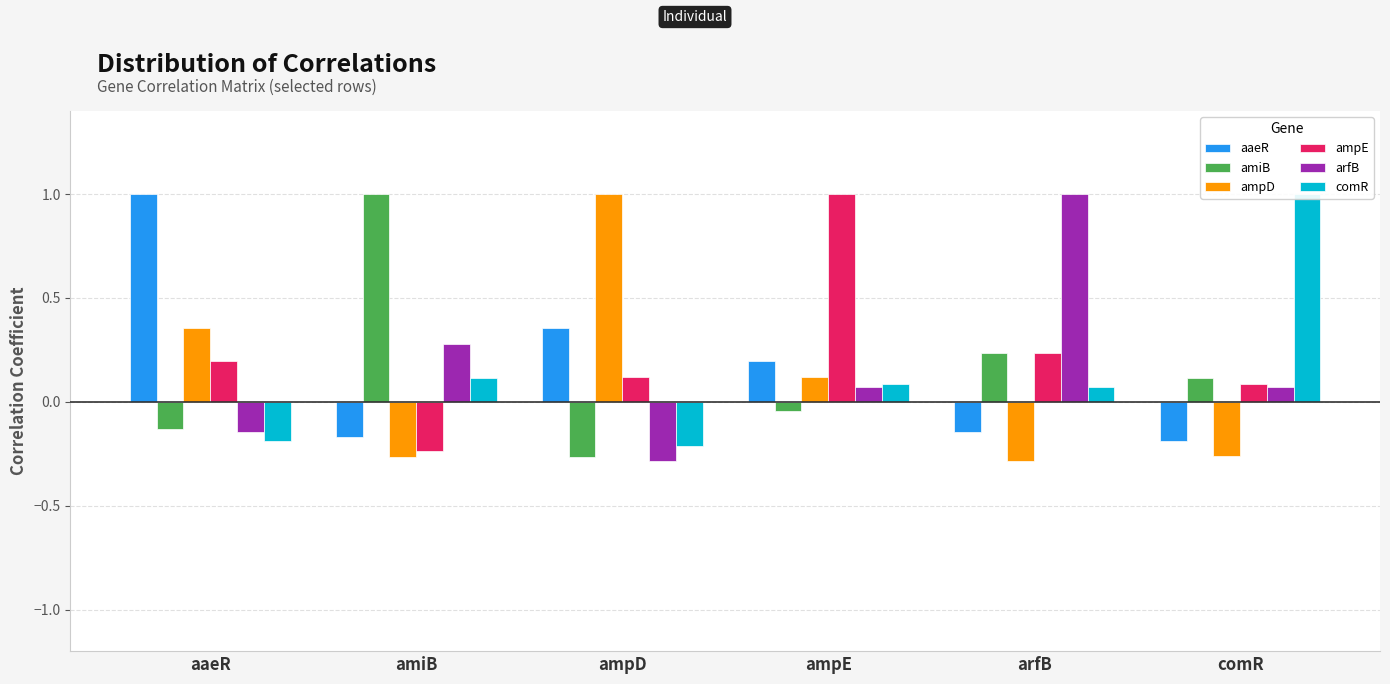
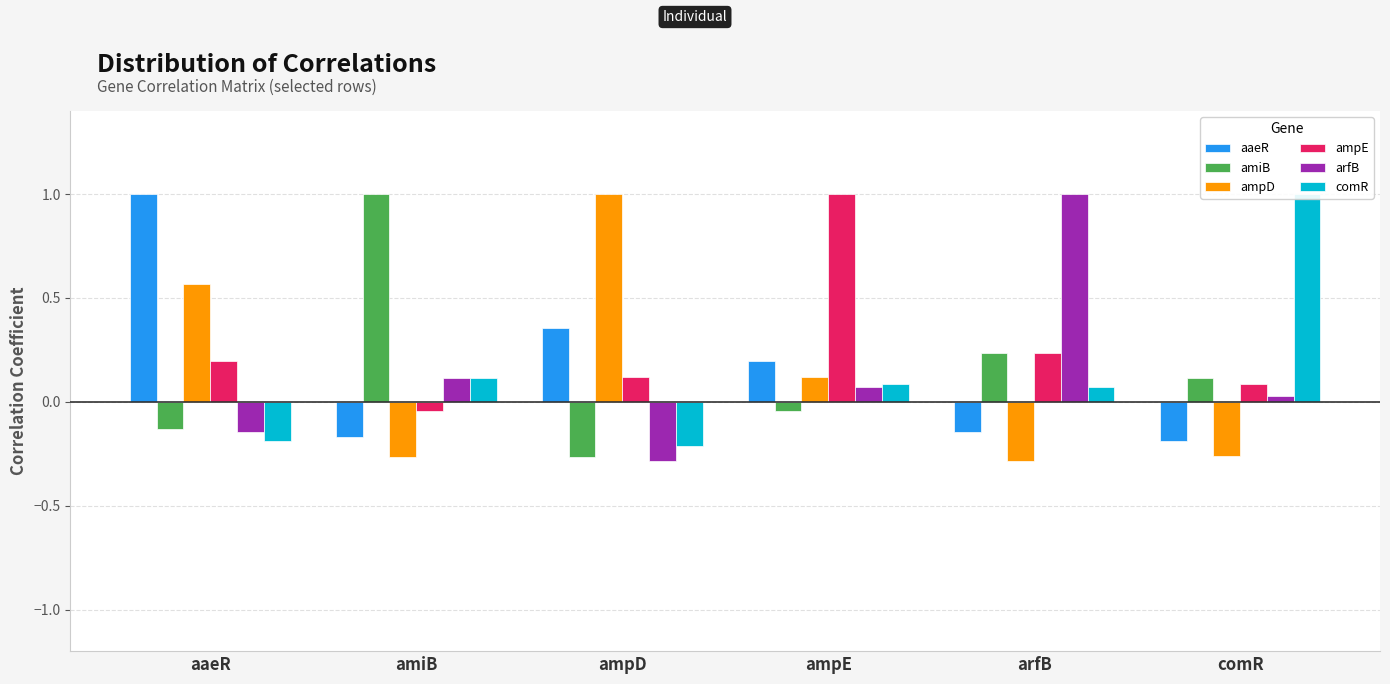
  {
    "amiB": {
      "aaeR": -0.13,
      "amiB": 1.00,
      "ampD": -0.27,
      "ampE": -0.05,
      "arfB": 0.23,
      "comR": 0.11
    },
    "ampD": {
-     "aaeR": 0.35,
+     "aaeR": 0.57,
      "amiB": -0.27,
      "ampD": 1.00,
      "ampE": 0.12,
      "arfB": -0.29,
      "comR": -0.26
    },
    "ampE": {
      "aaeR": 0.20,
-     "amiB": -0.24,
+     "amiB": -0.05,
      "ampD": 0.12,
      "ampE": 1.00,
      "arfB": 0.23,
      "comR": 0.08
    },
    "arfB": {
      "aaeR": -0.15,
-     "amiB": 0.28,
+     "amiB": 0.11,
      "ampD": -0.29,
      "ampE": 0.07,
      "arfB": 1.00,
-     "comR": 0.07
+     "comR": 0.03
    }
  }
